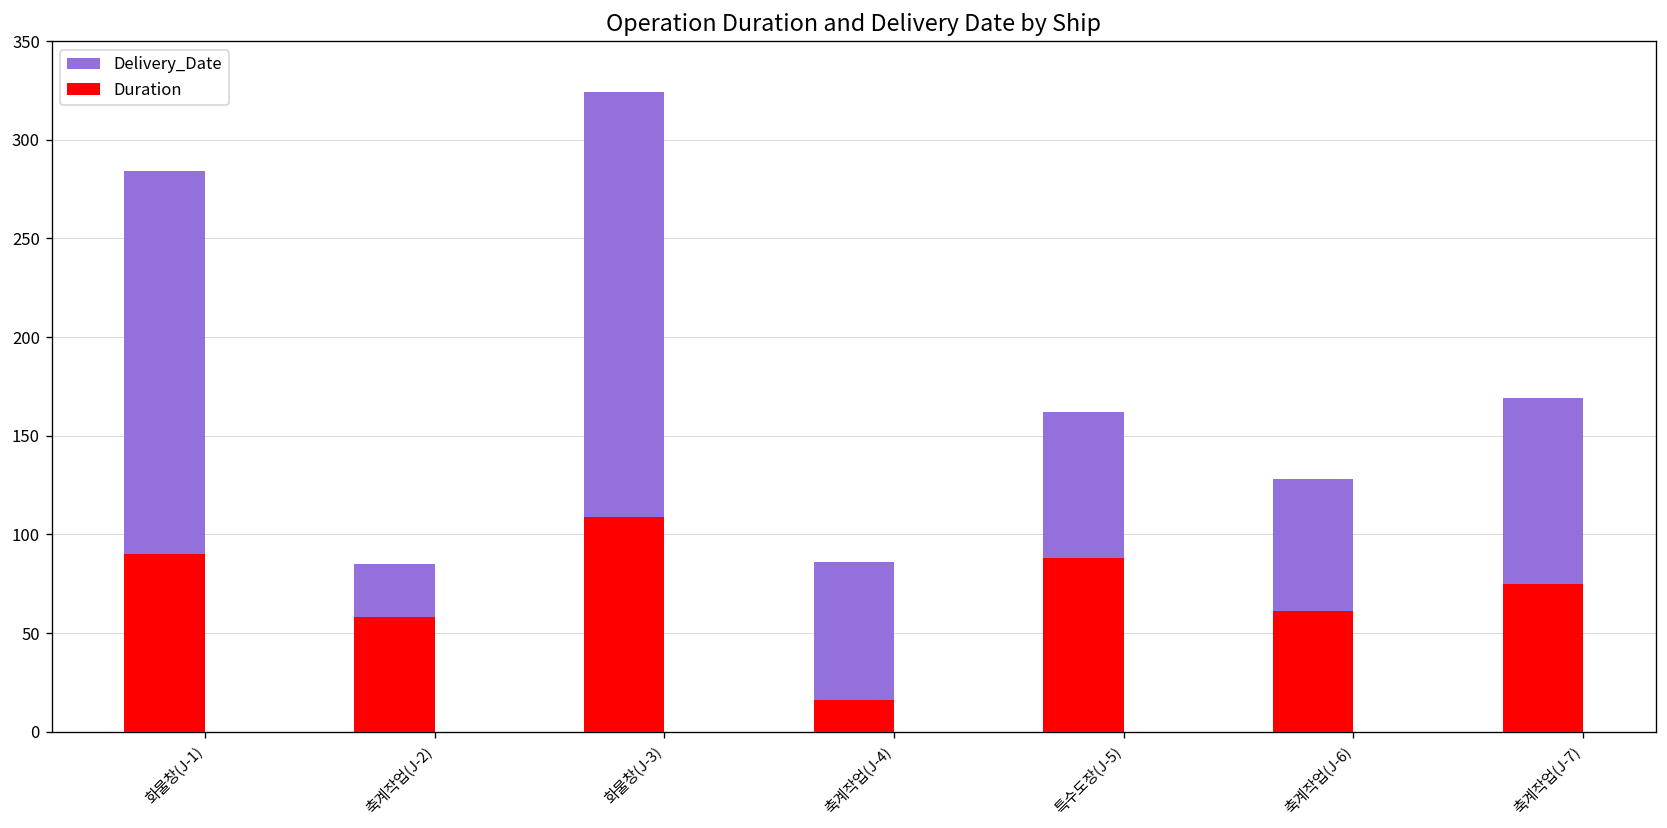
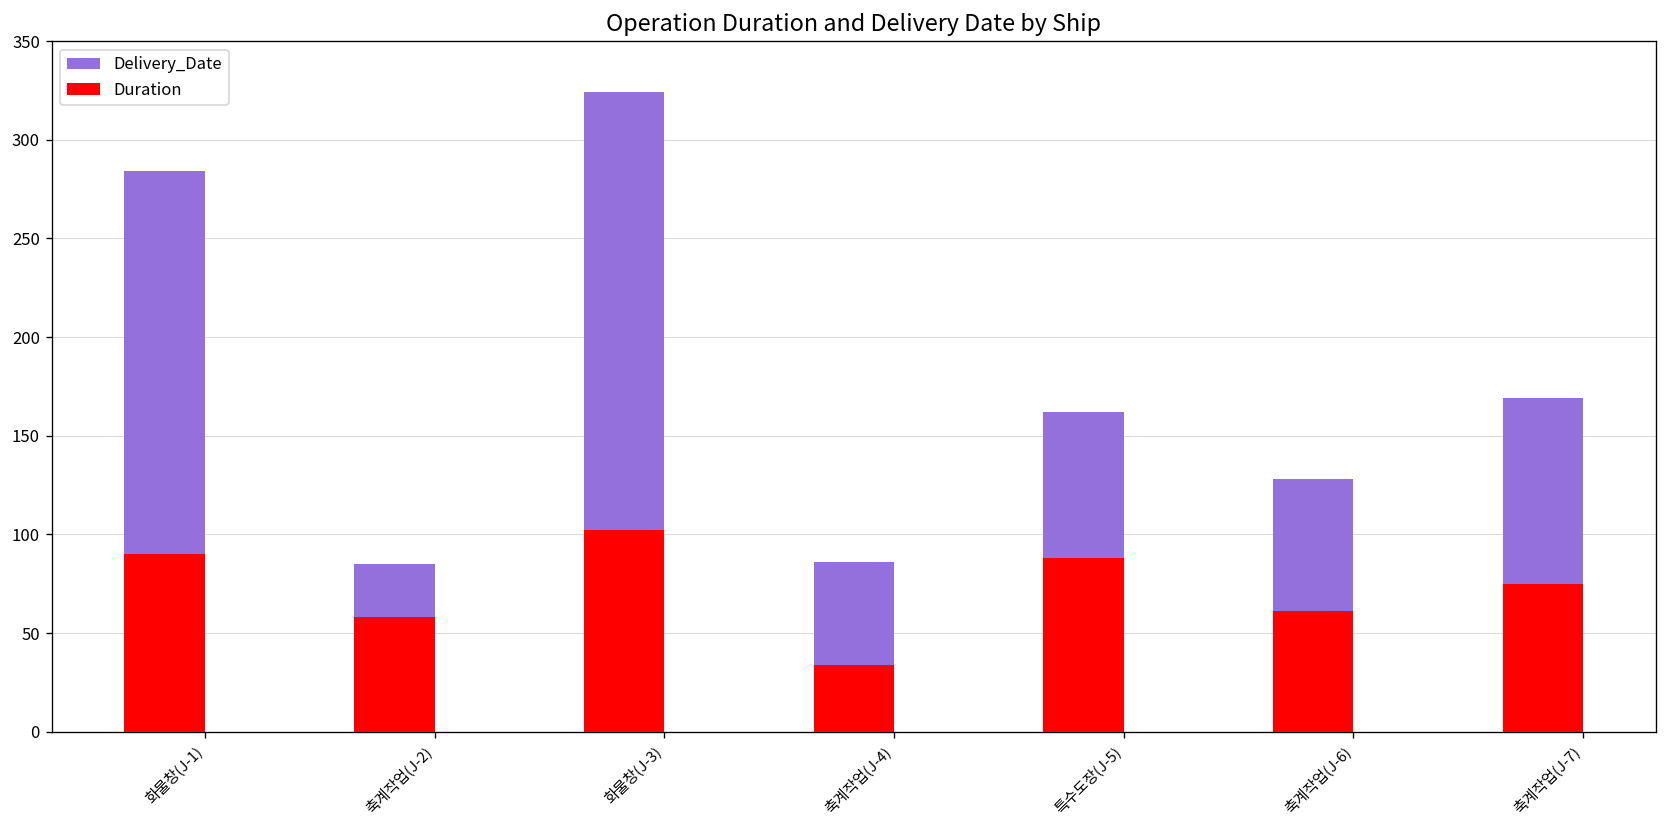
  {
    "Delivery_Date": {
      "화물창(J-1)": 284,
      "축계작업(J-2)": 85,
      "화물창(J-3)": 324,
      "축계작업(J-4)": 86,
      "특수도장(J-5)": 162,
      "축계작업(J-6)": 128,
      "축계작업(J-7)": 169
    },
    "Duration": {
-     "화물창(J-3)": 109,
-     "축계작업(J-4)": 16
+     "화물창(J-3)": 102,
+     "축계작업(J-4)": 34
    }
  }
